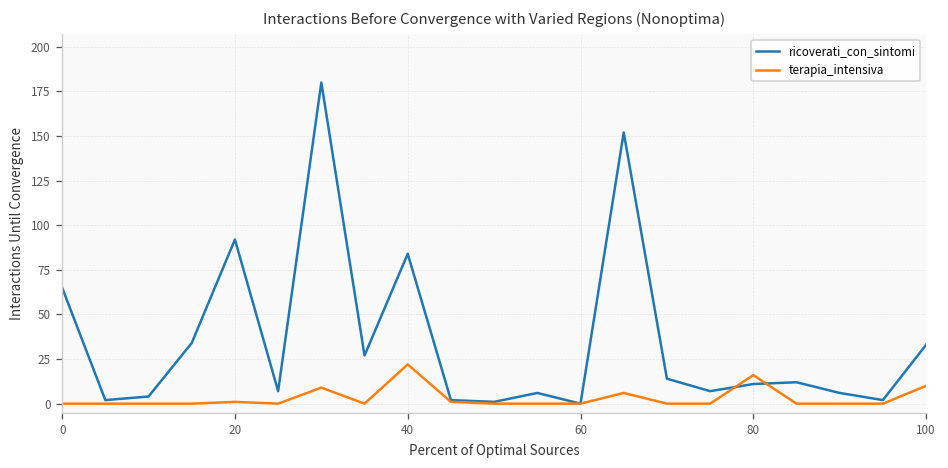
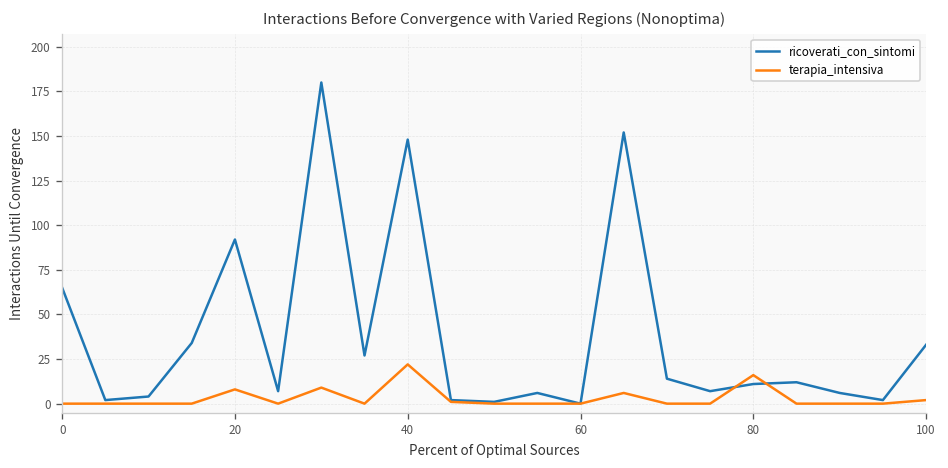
  {
    "ricoverati_con_sintomi": {
      "0": 65,
      "20": 92,
-     "40": 84,
+     "40": 148,
      "80": 11,
      "100": 33
    },
    "terapia_intensiva": {
      "0": 0,
-     "20": 1,
+     "20": 8,
      "40": 22,
      "80": 16,
-     "100": 10
+     "100": 2
    }
  }
